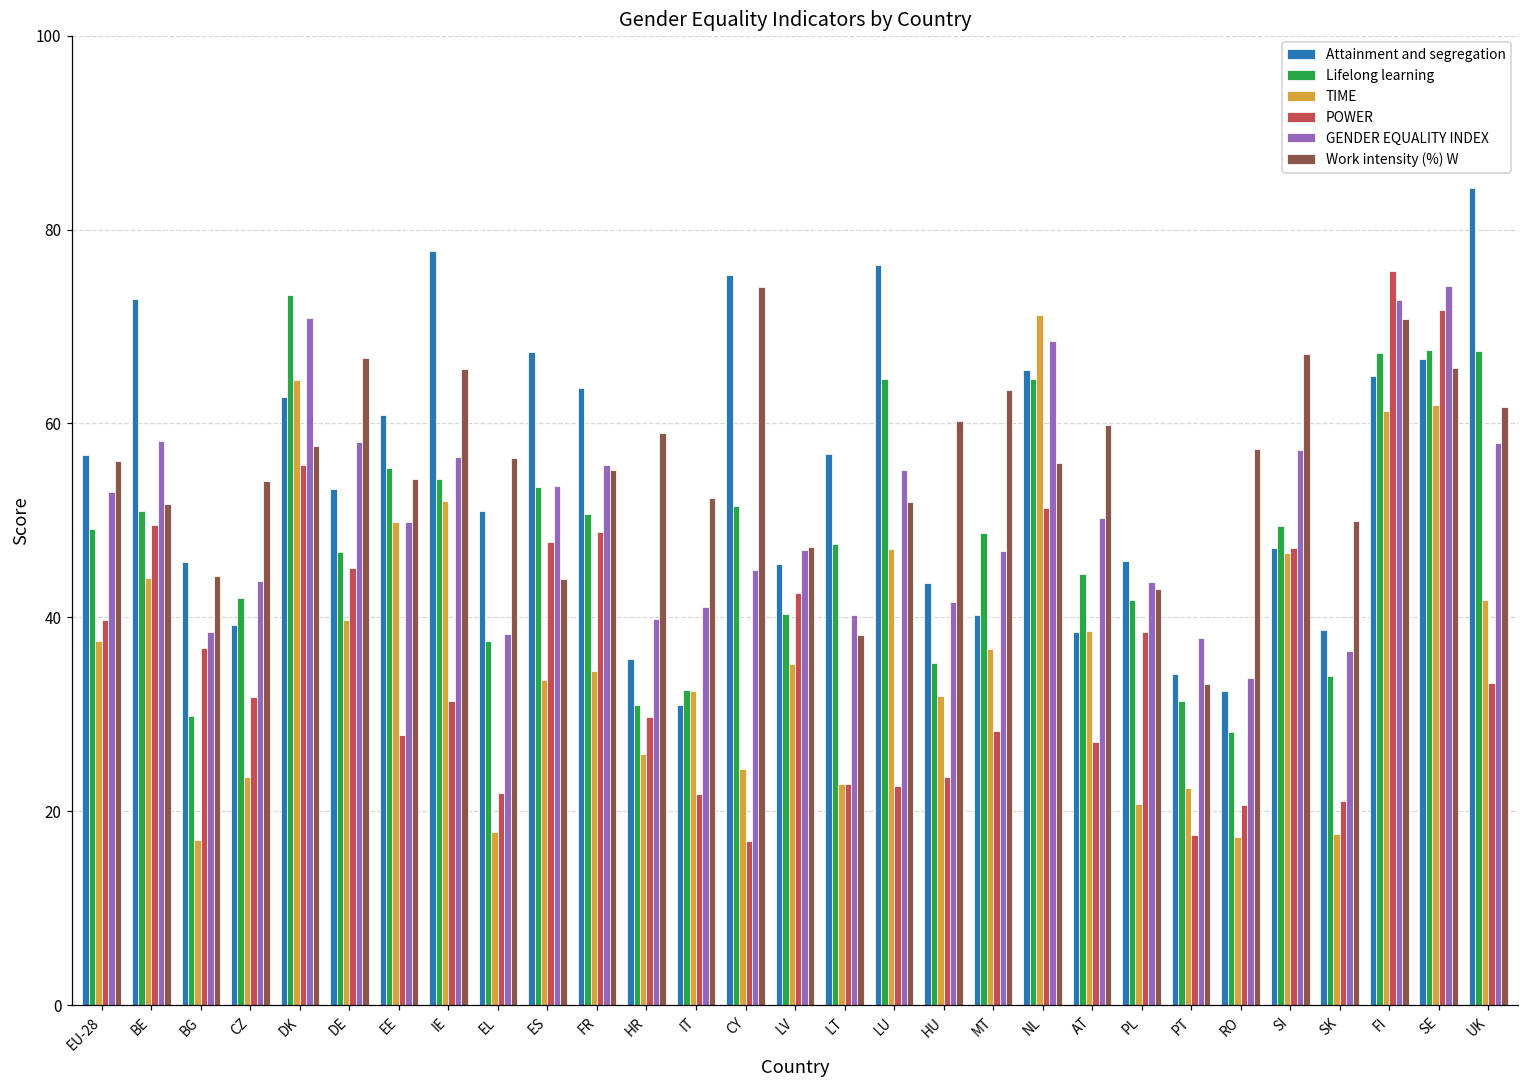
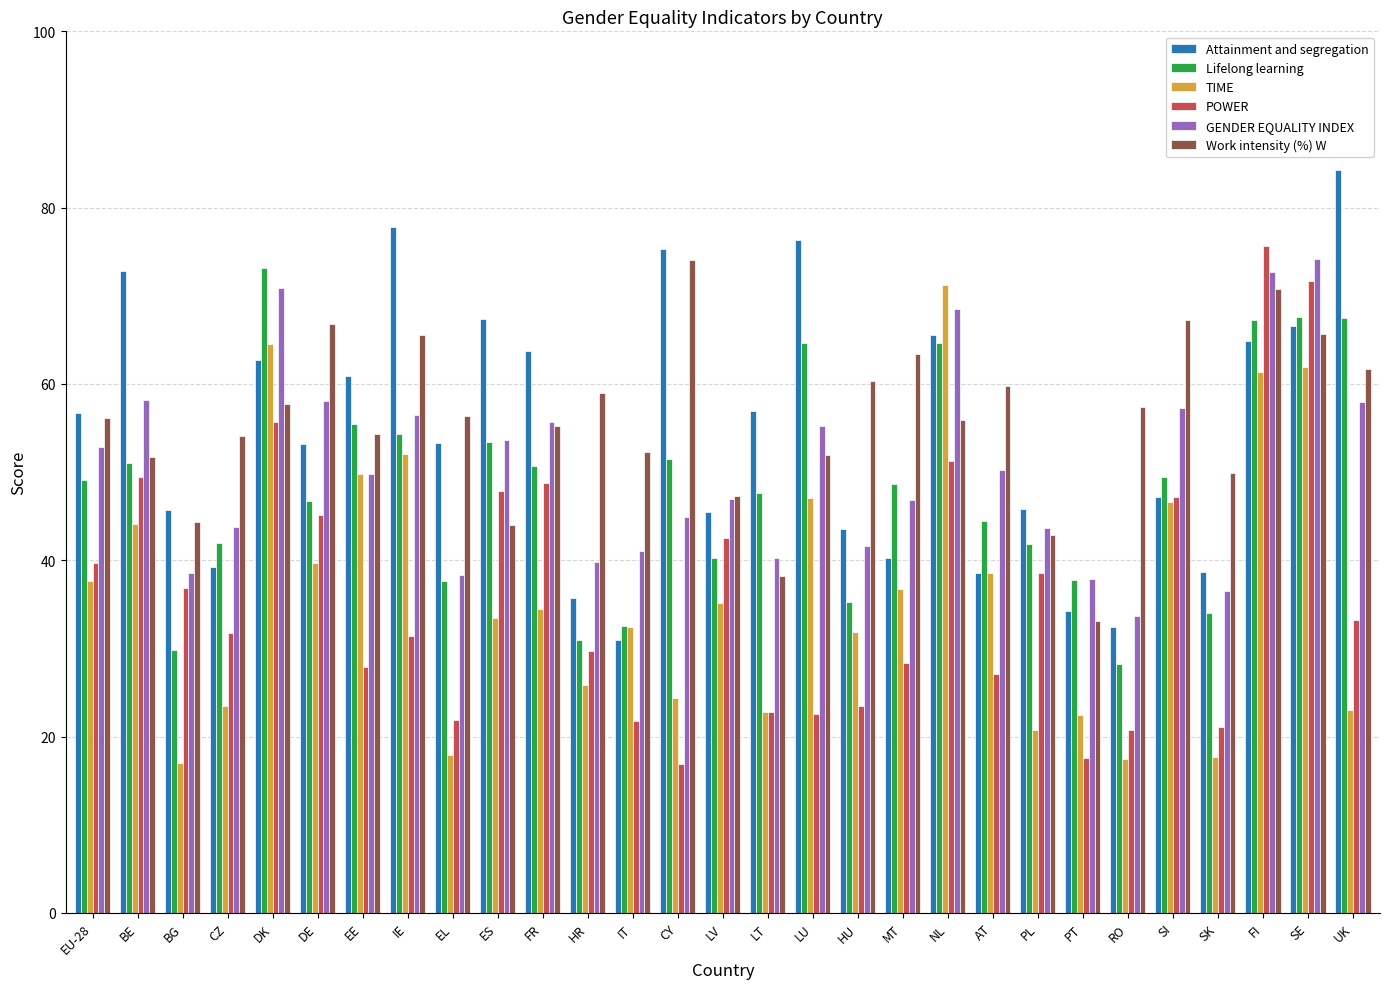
  {
    "Attainment and segregation": {
      "EU-28": 57,
      "BE": 73,
      "BG": 46,
      "CZ": 39,
      "DK": 63,
      "DE": 53,
      "EE": 61,
      "IE": 78,
-     "EL": 51,
+     "EL": 53,
      "ES": 67,
      "FR": 64,
      "HR": 36,
      "IT": 31,
      "CY": 75,
      "LV": 46,
      "LT": 57,
      "LU": 76,
      "HU": 44,
      "MT": 40,
      "NL": 66,
      "AT": 39,
      "PL": 46,
      "PT": 34,
      "RO": 32,
      "SI": 47,
      "SK": 39,
      "FI": 65,
      "SE": 67,
      "UK": 84
    },
    "Lifelong learning": {
      "EU-28": 49,
      "BE": 51,
      "BG": 30,
      "CZ": 42,
      "DK": 73,
      "DE": 47,
      "EE": 55,
      "IE": 54,
      "EL": 38,
      "ES": 53,
      "FR": 51,
      "HR": 31,
      "IT": 33,
      "CY": 52,
      "LV": 40,
      "LT": 48,
      "LU": 65,
      "HU": 35,
      "MT": 49,
      "NL": 65,
      "AT": 45,
      "PL": 42,
-     "PT": 31,
+     "PT": 38,
      "RO": 28,
      "SI": 49,
      "SK": 34,
      "FI": 67,
      "SE": 68,
      "UK": 68
    },
    "TIME": {
      "EU-28": 38,
      "BE": 44,
      "BG": 17,
      "CZ": 24,
      "DK": 65,
      "DE": 40,
      "EE": 50,
      "IE": 52,
      "EL": 18,
      "ES": 34,
      "FR": 35,
      "HR": 26,
      "IT": 32,
      "CY": 24,
      "LV": 35,
      "LT": 23,
      "LU": 47,
      "HU": 32,
      "MT": 37,
      "NL": 71,
      "AT": 39,
      "PL": 21,
      "PT": 22,
      "RO": 17,
      "SI": 47,
      "SK": 18,
      "FI": 61,
      "SE": 62,
-     "UK": 42
+     "UK": 23
    },
    "GENDER EQUALITY INDEX": {
      "EU-28": 53,
      "BE": 58,
      "BG": 39,
      "CZ": 44,
      "DK": 71,
      "DE": 58,
      "EE": 50,
      "IE": 57,
      "EL": 38,
      "ES": 54,
      "FR": 56,
      "HR": 40,
      "IT": 41,
      "CY": 45,
      "LV": 47,
      "LT": 40,
      "LU": 55,
      "HU": 42,
      "MT": 47,
      "NL": 69,
      "AT": 50,
      "PL": 44,
      "PT": 38,
      "RO": 34,
      "SI": 57,
      "SK": 37,
      "FI": 73,
      "SE": 74,
      "UK": 58
    }
  }
